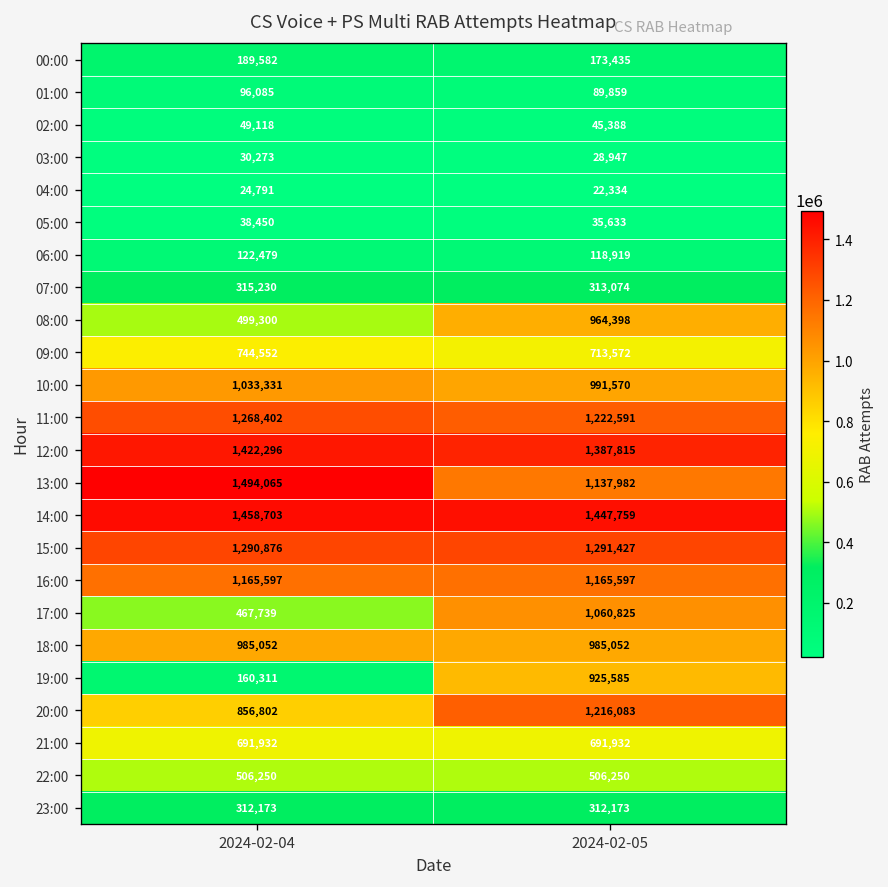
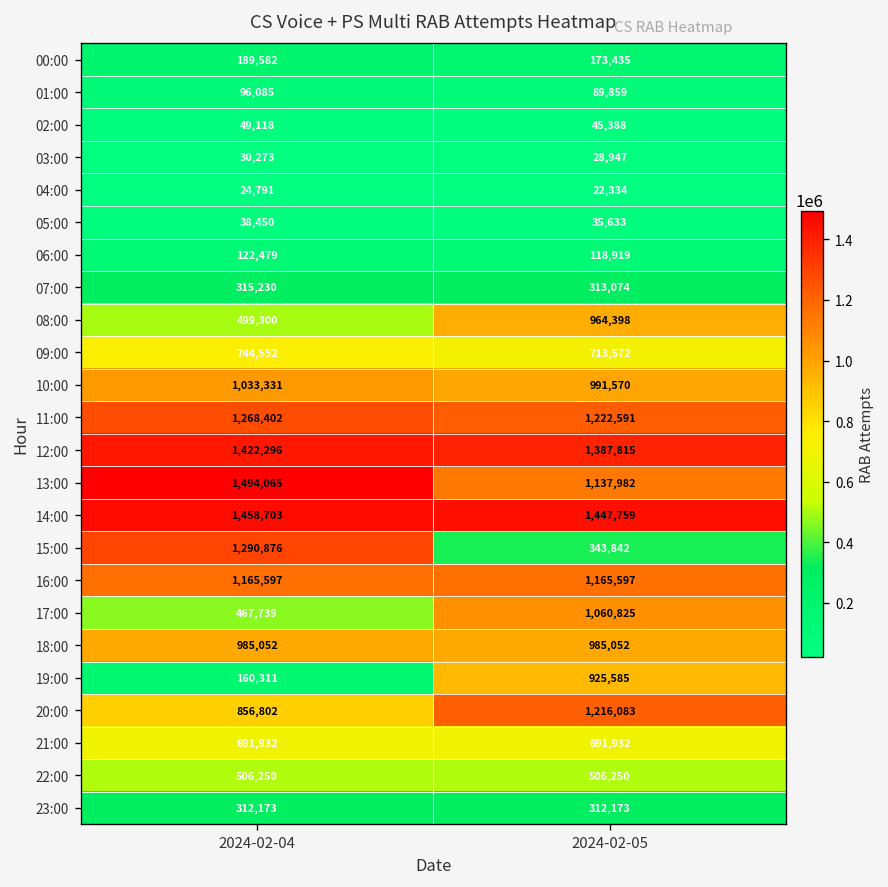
  {
    "00:00": {
      "2024-02-04": "189,582",
      "2024-02-05": "173,435"
    },
    "01:00": {
      "2024-02-04": "96,085",
      "2024-02-05": "89,859"
    },
    "02:00": {
      "2024-02-04": "49,118",
      "2024-02-05": "45,388"
    },
    "03:00": {
      "2024-02-04": "30,273",
      "2024-02-05": "28,947"
    },
    "04:00": {
      "2024-02-04": "24,791",
      "2024-02-05": "22,334"
    },
    "05:00": {
      "2024-02-04": "38,450",
      "2024-02-05": "35,633"
    },
    "06:00": {
      "2024-02-04": "122,479",
      "2024-02-05": "118,919"
    },
    "07:00": {
      "2024-02-04": "315,230",
      "2024-02-05": "313,074"
    },
    "08:00": {
      "2024-02-04": "499,300",
      "2024-02-05": "964,398"
    },
    "09:00": {
      "2024-02-04": "744,552",
      "2024-02-05": "713,572"
    },
    "10:00": {
      "2024-02-04": "1,033,331",
      "2024-02-05": "991,570"
    },
    "11:00": {
      "2024-02-04": "1,268,402",
      "2024-02-05": "1,222,591"
    },
    "12:00": {
      "2024-02-04": "1,422,296",
      "2024-02-05": "1,387,815"
    },
    "13:00": {
      "2024-02-04": "1,494,065",
      "2024-02-05": "1,137,982"
    },
    "14:00": {
      "2024-02-04": "1,458,703",
      "2024-02-05": "1,447,759"
    },
    "15:00": {
      "2024-02-04": "1,290,876",
-     "2024-02-05": "1,291,427"
+     "2024-02-05": "343,842"
    },
    "16:00": {
      "2024-02-04": "1,165,597",
      "2024-02-05": "1,165,597"
    },
    "17:00": {
      "2024-02-04": "467,739",
      "2024-02-05": "1,060,825"
    },
    "18:00": {
      "2024-02-04": "985,052",
      "2024-02-05": "985,052"
    },
    "19:00": {
      "2024-02-04": "160,311",
      "2024-02-05": "925,585"
    },
    "20:00": {
      "2024-02-04": "856,802",
      "2024-02-05": "1,216,083"
    },
    "21:00": {
      "2024-02-04": "691,932",
      "2024-02-05": "691,932"
    },
    "22:00": {
      "2024-02-04": "506,250",
      "2024-02-05": "506,250"
    },
    "23:00": {
      "2024-02-04": "312,173",
      "2024-02-05": "312,173"
    }
  }
